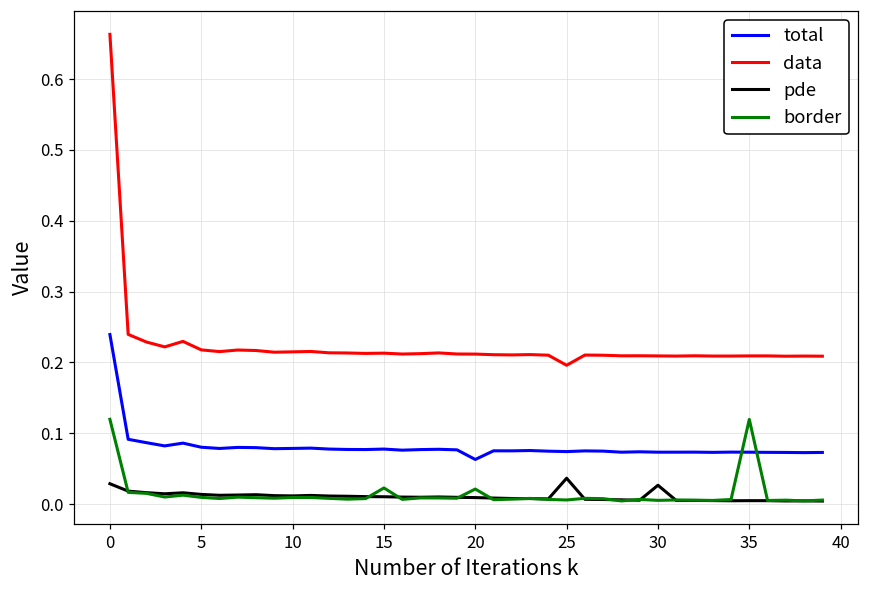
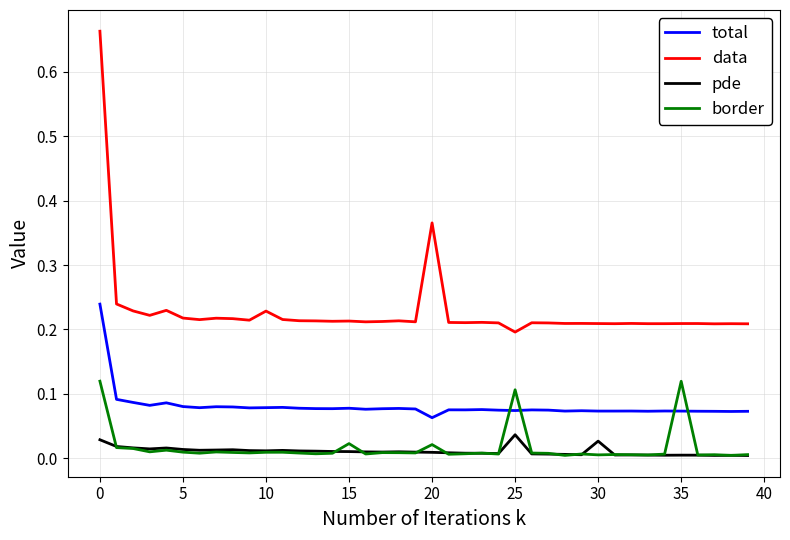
  {
    "total": {
      "0": 0.24,
      "5": 0.08,
      "10": 0.08,
      "15": 0.08,
      "20": 0.06,
      "25": 0.07,
      "30": 0.07,
      "35": 0.07
    },
    "data": {
      "0": 0.66,
      "5": 0.22,
-     "10": 0.21,
+     "10": 0.23,
      "15": 0.21,
-     "20": 0.21,
+     "20": 0.37,
      "25": 0.20,
      "30": 0.21,
      "35": 0.21
    },
    "pde": {
      "0": 0.03,
      "5": 0.01,
      "15": 0.01,
      "20": 0.01,
      "25": 0.04,
      "30": 0.03,
      "35": 0.00
    },
    "border": {
      "0": 0.12,
      "5": 0.01,
      "15": 0.02,
      "20": 0.02,
-     "25": 0.01,
+     "25": 0.11,
      "30": 0.01,
      "35": 0.12
    }
  }
